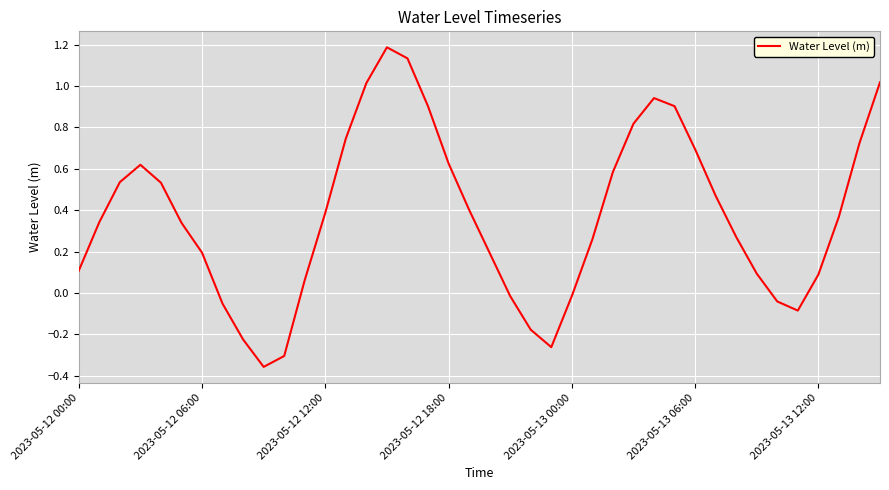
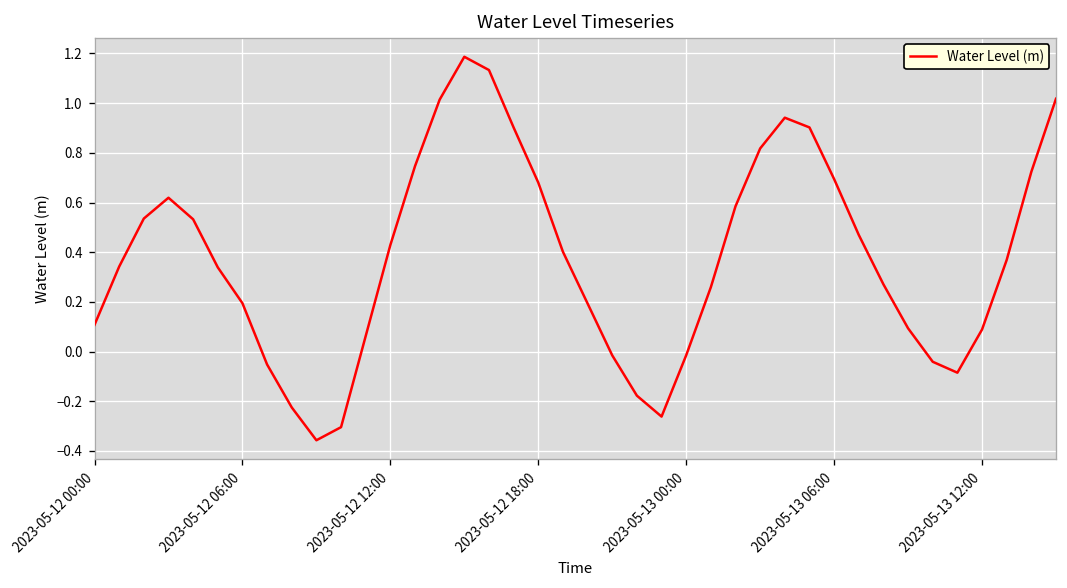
  {
    "2023-05-12 00:00": 0.11,
    "2023-05-12 06:00": 0.19,
-   "2023-05-12 12:00": 0.39,
-   "2023-05-12 18:00": 0.63,
+   "2023-05-12 12:00": 0.43,
+   "2023-05-12 18:00": 0.68,
    "2023-05-13 00:00": -0.02,
    "2023-05-13 06:00": 0.69,
    "2023-05-13 12:00": 0.09
  }
